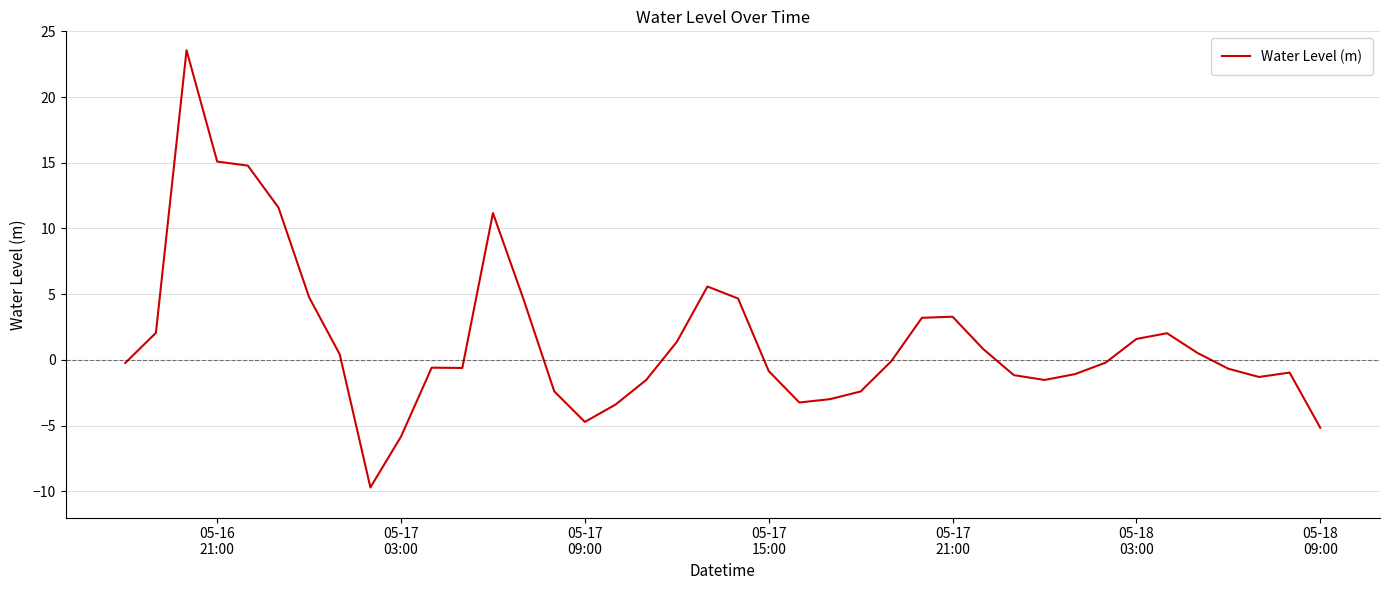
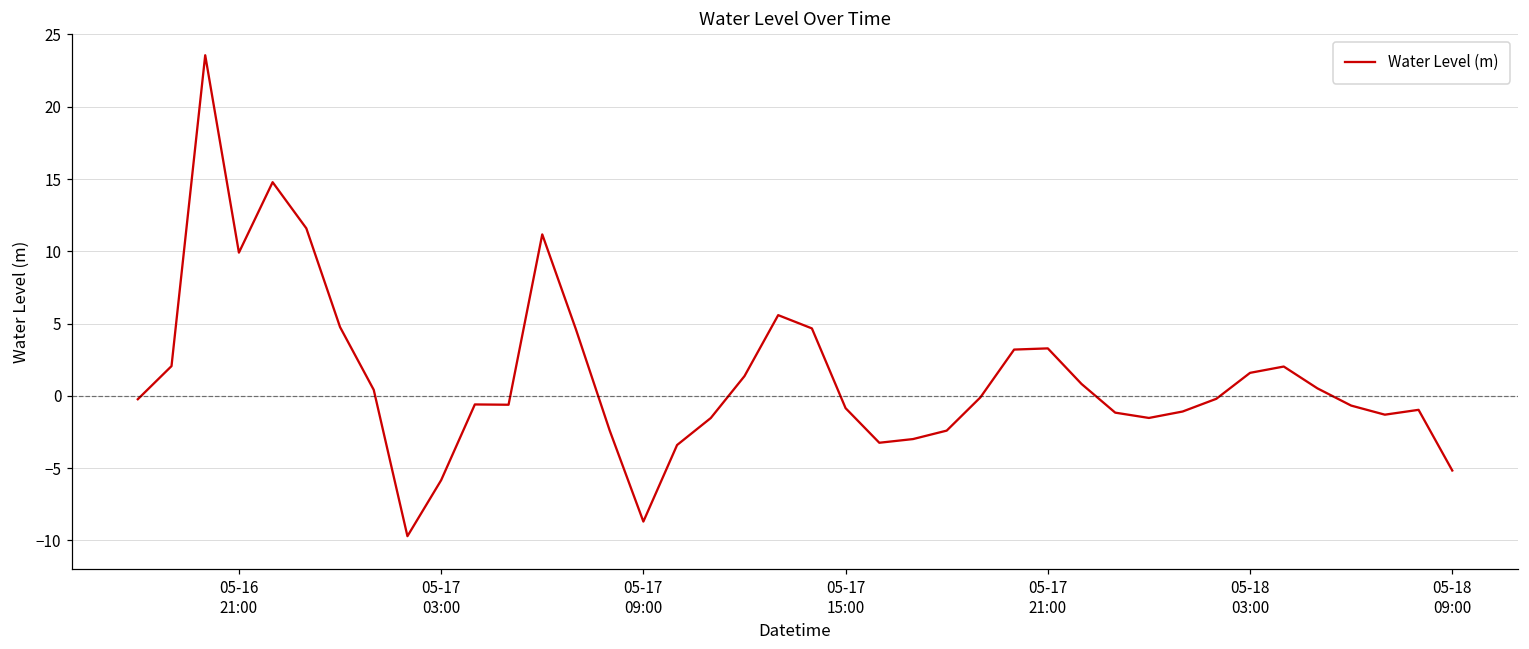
  {
-   "05-16 21:00": 15.1,
+   "05-16 21:00": 9.9,
    "05-17 03:00": -5.8,
-   "05-17 09:00": -4.7,
+   "05-17 09:00": -8.7,
    "05-17 15:00": -0.9,
    "05-17 21:00": 3.3,
    "05-18 03:00": 1.6,
    "05-18 09:00": -5.2
  }
